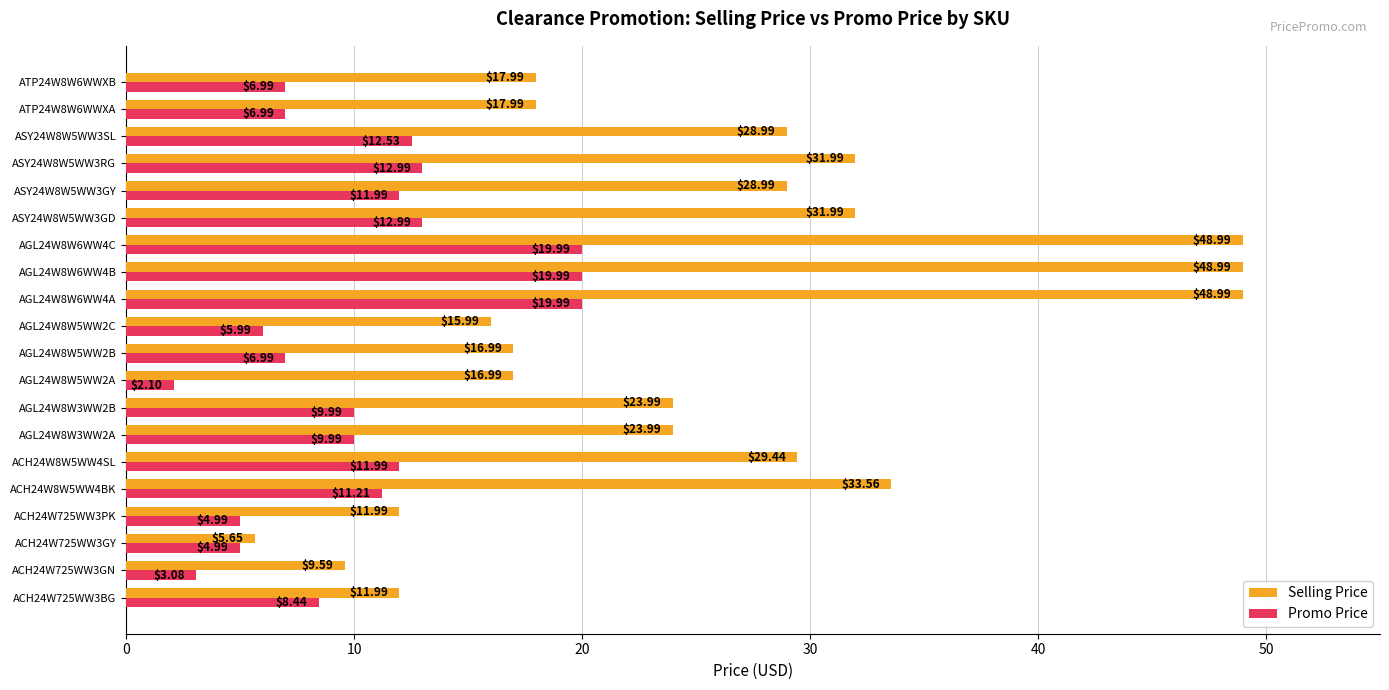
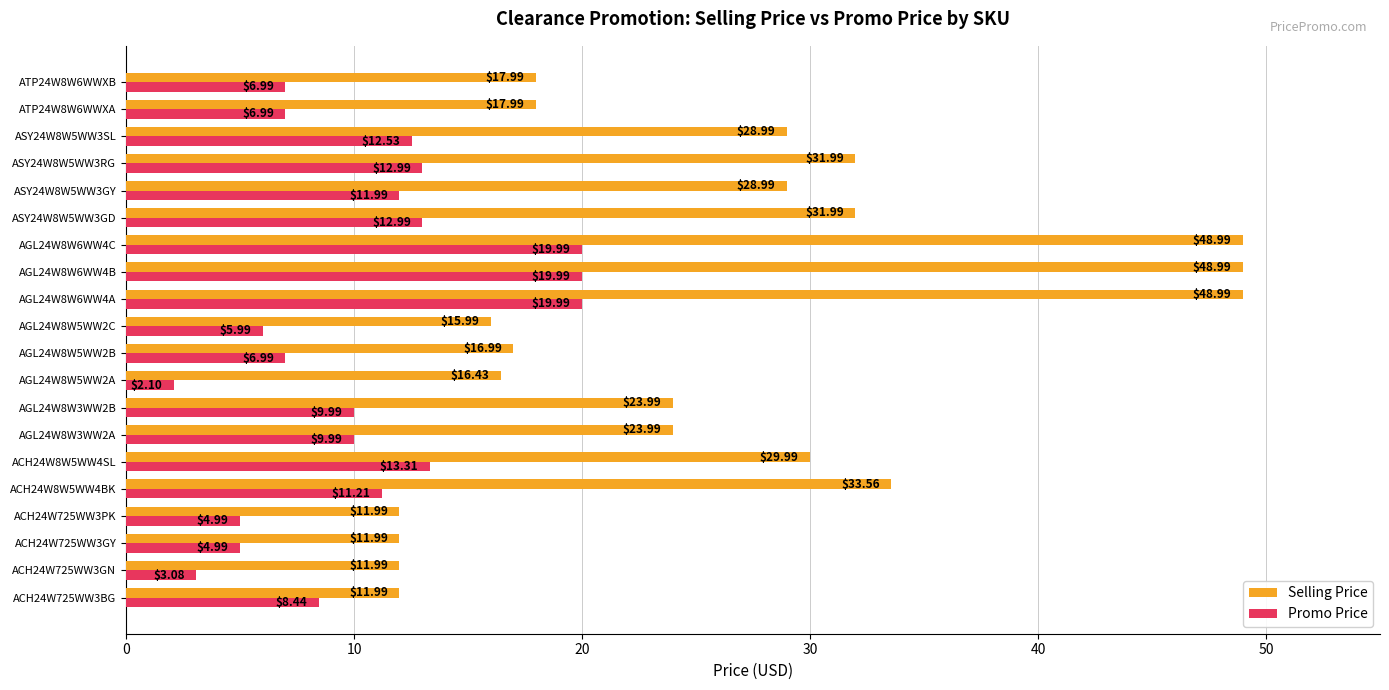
  {
    "Selling Price": {
      "ATP24W8W6WWXB": "$17.99",
      "ATP24W8W6WWXA": "$17.99",
      "ASY24W8W5WW3SL": "$28.99",
      "ASY24W8W5WW3RG": "$31.99",
      "ASY24W8W5WW3GY": "$28.99",
      "ASY24W8W5WW3GD": "$31.99",
      "AGL24W8W6WW4C": "$48.99",
      "AGL24W8W6WW4B": "$48.99",
      "AGL24W8W6WW4A": "$48.99",
      "AGL24W8W5WW2C": "$15.99",
      "AGL24W8W5WW2B": "$16.99",
-     "AGL24W8W5WW2A": "$16.99",
+     "AGL24W8W5WW2A": "$16.43",
      "AGL24W8W3WW2B": "$23.99",
      "AGL24W8W3WW2A": "$23.99",
-     "ACH24W8W5WW4SL": "$29.44",
+     "ACH24W8W5WW4SL": "$29.99",
      "ACH24W8W5WW4BK": "$33.56",
      "ACH24W725WW3PK": "$11.99",
-     "ACH24W725WW3GY": "$5.65",
-     "ACH24W725WW3GN": "$9.59",
+     "ACH24W725WW3GY": "$11.99",
+     "ACH24W725WW3GN": "$11.99",
      "ACH24W725WW3BG": "$11.99"
    },
    "Promo Price": {
      "ATP24W8W6WWXB": "$6.99",
      "ATP24W8W6WWXA": "$6.99",
      "ASY24W8W5WW3SL": "$12.53",
      "ASY24W8W5WW3RG": "$12.99",
      "ASY24W8W5WW3GY": "$11.99",
      "ASY24W8W5WW3GD": "$12.99",
      "AGL24W8W6WW4C": "$19.99",
      "AGL24W8W6WW4B": "$19.99",
      "AGL24W8W6WW4A": "$19.99",
      "AGL24W8W5WW2C": "$5.99",
      "AGL24W8W5WW2B": "$6.99",
      "AGL24W8W5WW2A": "$2.10",
      "AGL24W8W3WW2B": "$9.99",
      "AGL24W8W3WW2A": "$9.99",
-     "ACH24W8W5WW4SL": "$11.99",
+     "ACH24W8W5WW4SL": "$13.31",
      "ACH24W8W5WW4BK": "$11.21",
      "ACH24W725WW3PK": "$4.99",
      "ACH24W725WW3GY": "$4.99",
      "ACH24W725WW3GN": "$3.08",
      "ACH24W725WW3BG": "$8.44"
    }
  }
